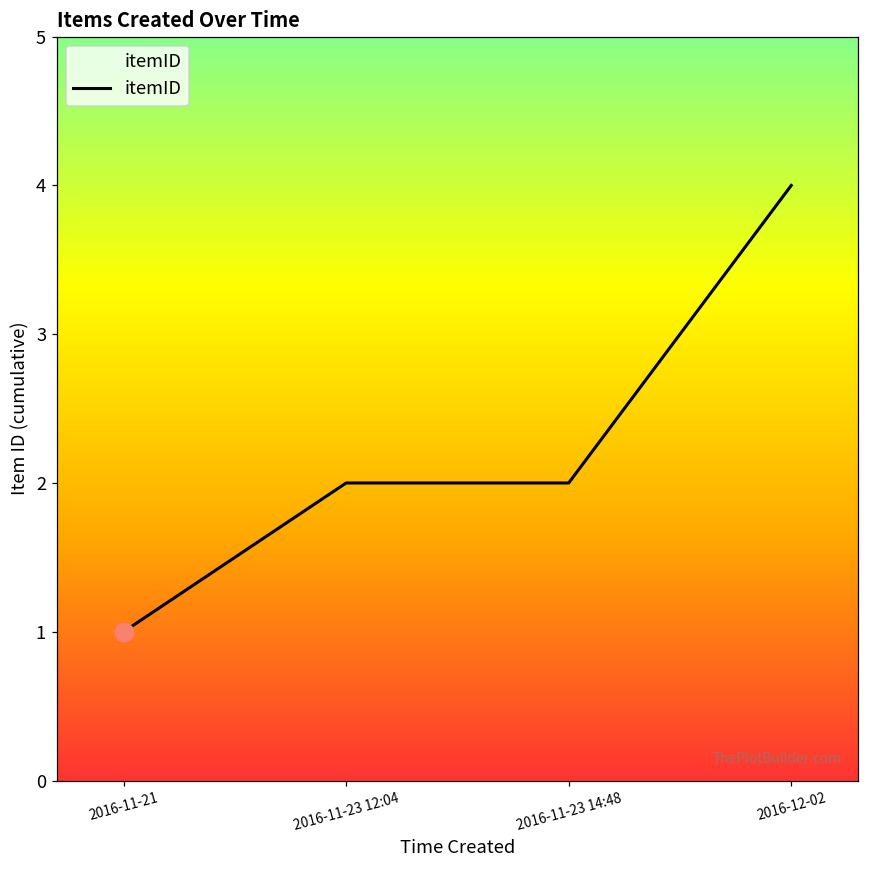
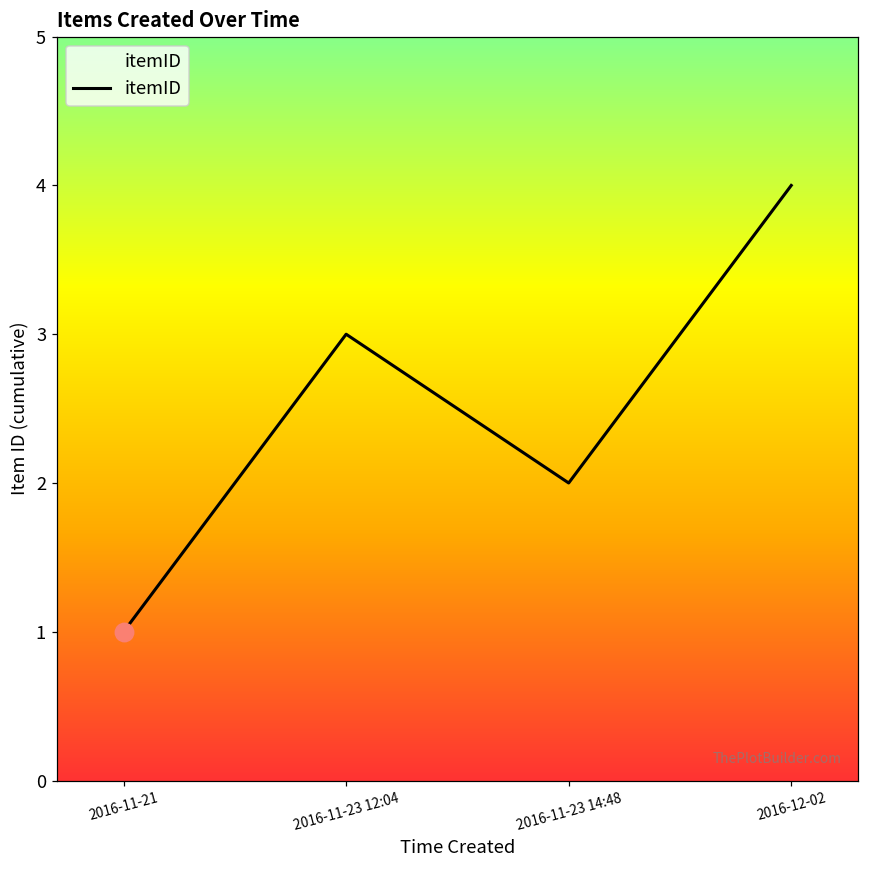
  {
    "itemID": {
-     "2016-11-23 12:04": 2,
+     "2016-11-23 12:04": 3,
      "2016-11-23 14:48": 2,
      "2016-12-02": 4
    }
  }
